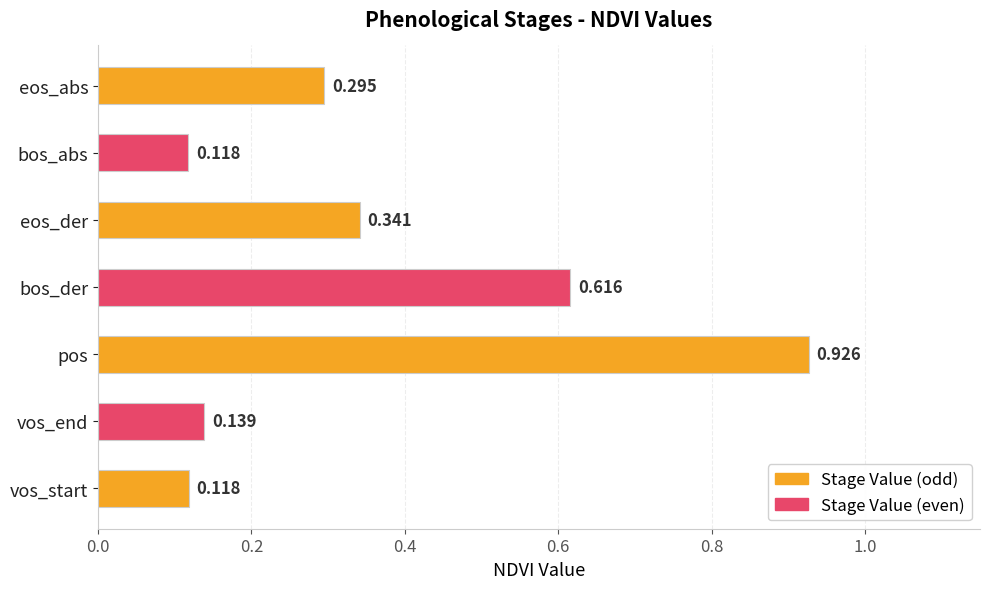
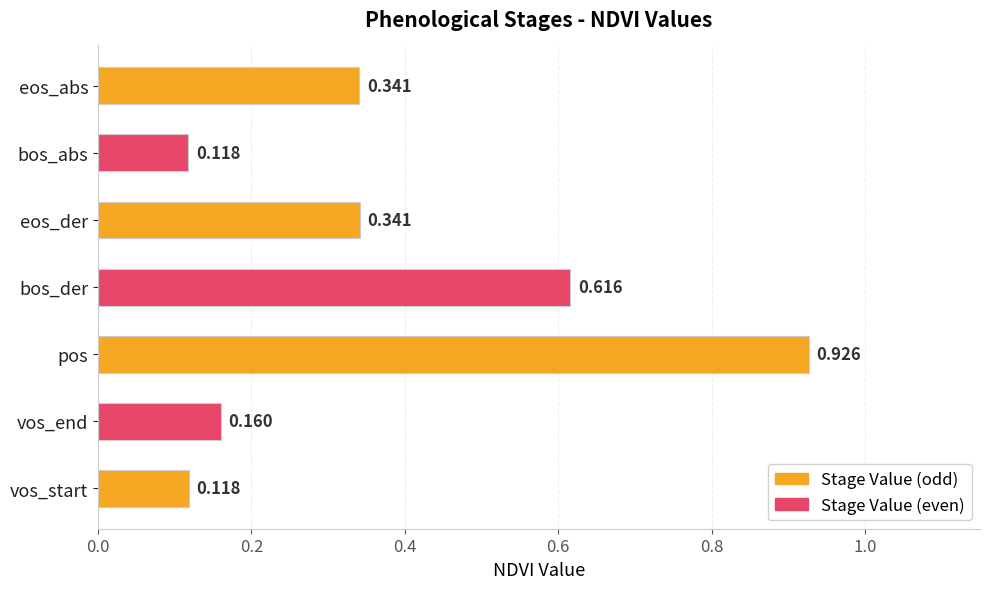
  {
-   "eos_abs": 0.295,
+   "eos_abs": 0.341,
    "bos_abs": 0.118,
    "eos_der": 0.341,
    "bos_der": 0.616,
    "pos": 0.926,
-   "vos_end": 0.139,
+   "vos_end": 0.160,
    "vos_start": 0.118
  }
